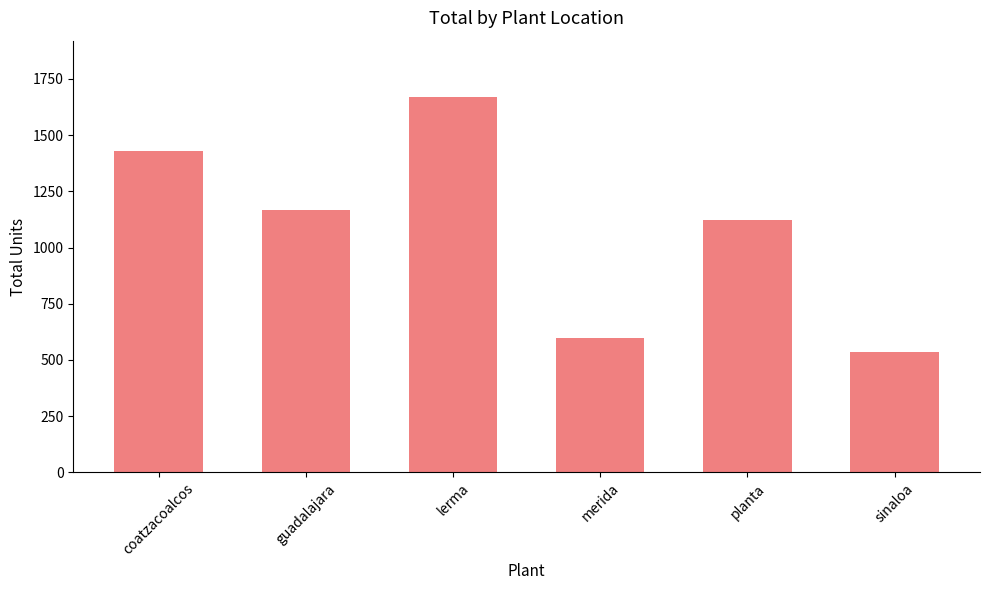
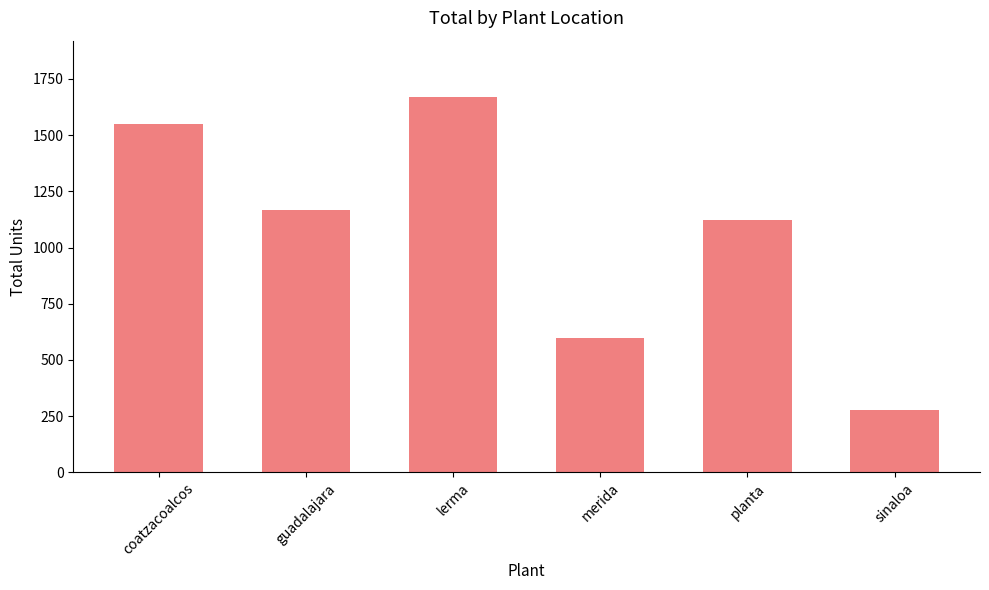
  {
-   "coatzacoalcos": 1430,
+   "coatzacoalcos": 1550,
    "guadalajara": 1170,
    "lerma": 1670,
    "merida": 600,
    "planta": 1120,
-   "sinaloa": 530
+   "sinaloa": 280
  }
